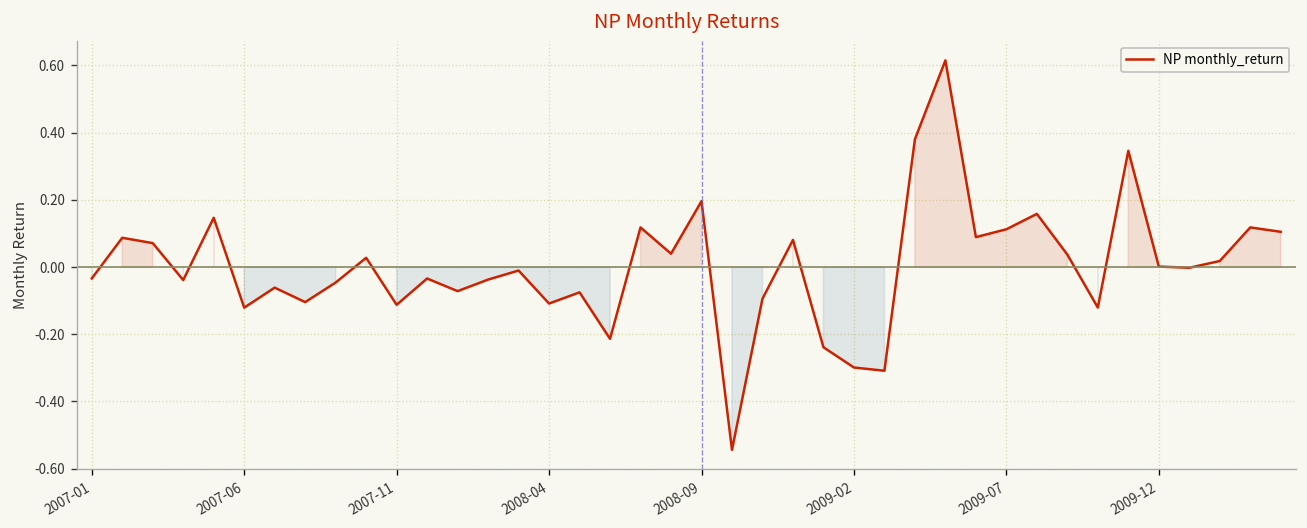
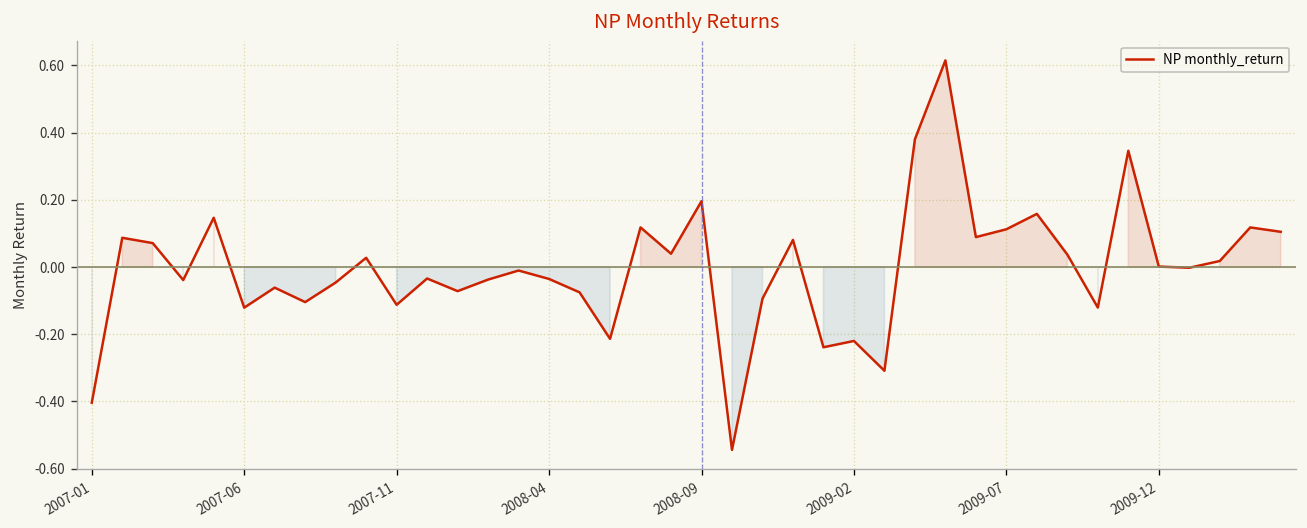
  {
-   "2007-01": -0.03,
+   "2007-01": -0.40,
    "2007-06": -0.12,
    "2007-11": -0.11,
-   "2008-04": -0.11,
+   "2008-04": -0.04,
    "2008-09": 0.20,
-   "2009-02": -0.30,
+   "2009-02": -0.22,
    "2009-07": 0.11,
    "2009-12": 0.00
  }
